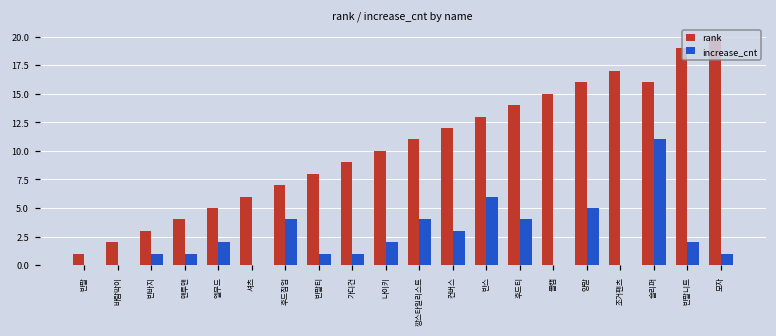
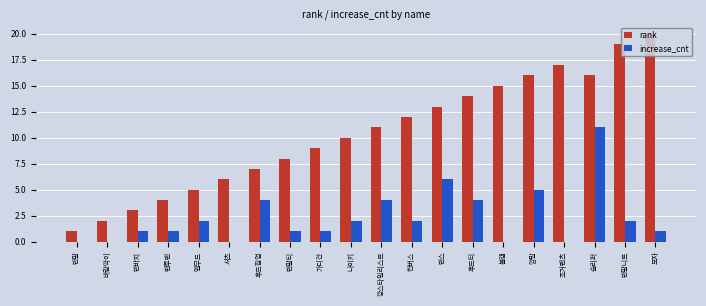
  {
    "rank": {
      "반팔": 1,
      "바람막이": 2,
      "반바지": 3,
      "맨투맨": 4,
      "엘무드": 5,
      "셔츠": 6,
      "후드집업": 7,
      "반팔티": 8,
      "가디건": 9,
      "나이키": 10,
      "깡스타일리스트": 11,
      "컨버스": 12,
      "반스": 13,
      "후드티": 14,
      "볼캡": 15,
      "양말": 16,
      "조거팬츠": 17,
      "슬리퍼": 16,
      "반팔니트": 19
    },
    "increase_cnt": {
      "반팔": 0,
      "바람막이": 0,
      "반바지": 1,
      "맨투맨": 1,
      "엘무드": 2,
      "셔츠": 0,
      "후드집업": 4,
      "반팔티": 1,
      "가디건": 1,
      "나이키": 2,
      "깡스타일리스트": 4,
-     "컨버스": 3,
+     "컨버스": 2,
      "반스": 6,
      "후드티": 4,
      "볼캡": 0,
      "양말": 5,
      "조거팬츠": 0,
      "슬리퍼": 11,
      "반팔니트": 2,
      "모자": 1
    }
  }
